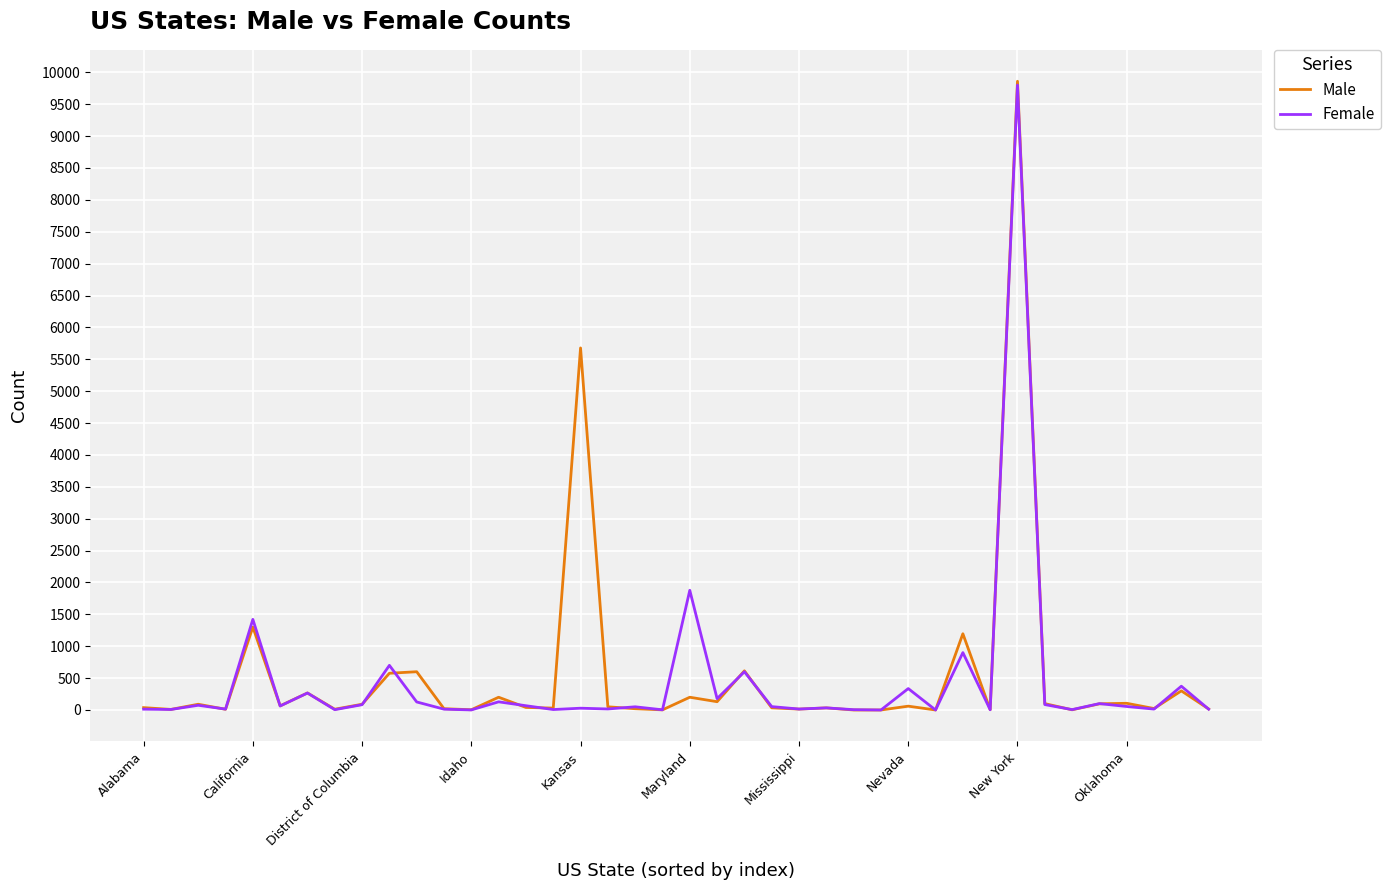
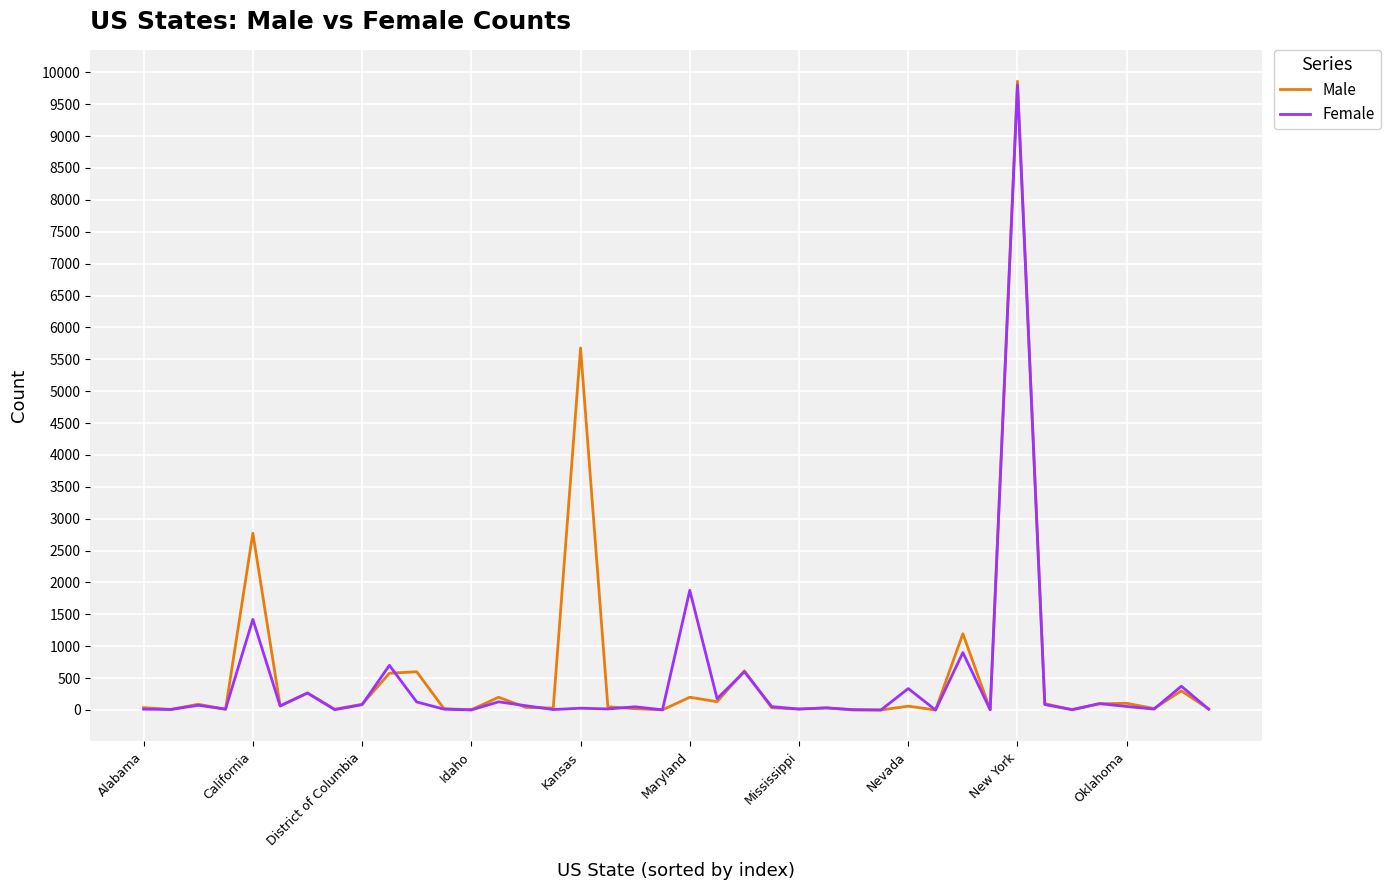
  {
    "Male": {
-     "California": 1300,
+     "California": 2800,
      "Kansas": 5700,
      "Maryland": 200,
      "Nevada": 100,
      "New York": 9900,
      "Oklahoma": 100
    },
    "Female": {
      "California": 1400,
      "Kansas": 0,
      "Maryland": 1900,
      "Nevada": 300,
      "New York": 9800,
      "Oklahoma": 100
    }
  }
